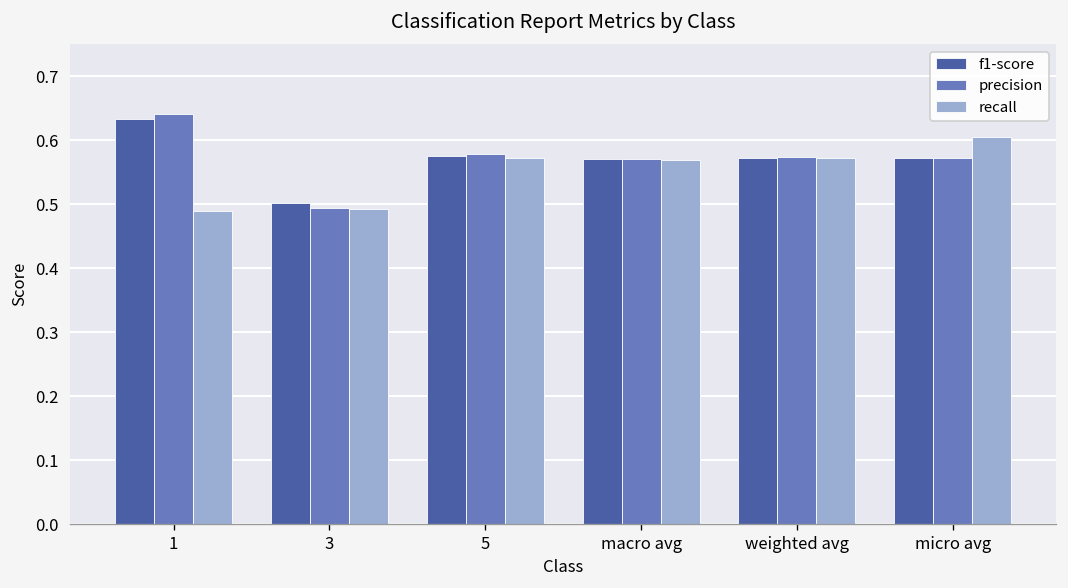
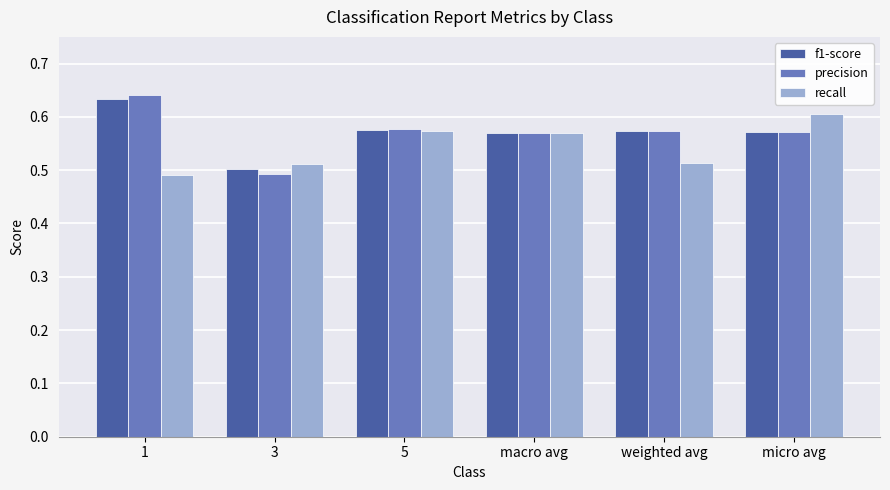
  {
    "recall": {
      "1": 0.49,
-     "3": 0.49,
+     "3": 0.51,
      "5": 0.57,
      "macro avg": 0.57,
-     "weighted avg": 0.57,
+     "weighted avg": 0.51,
      "micro avg": 0.61
    }
  }
